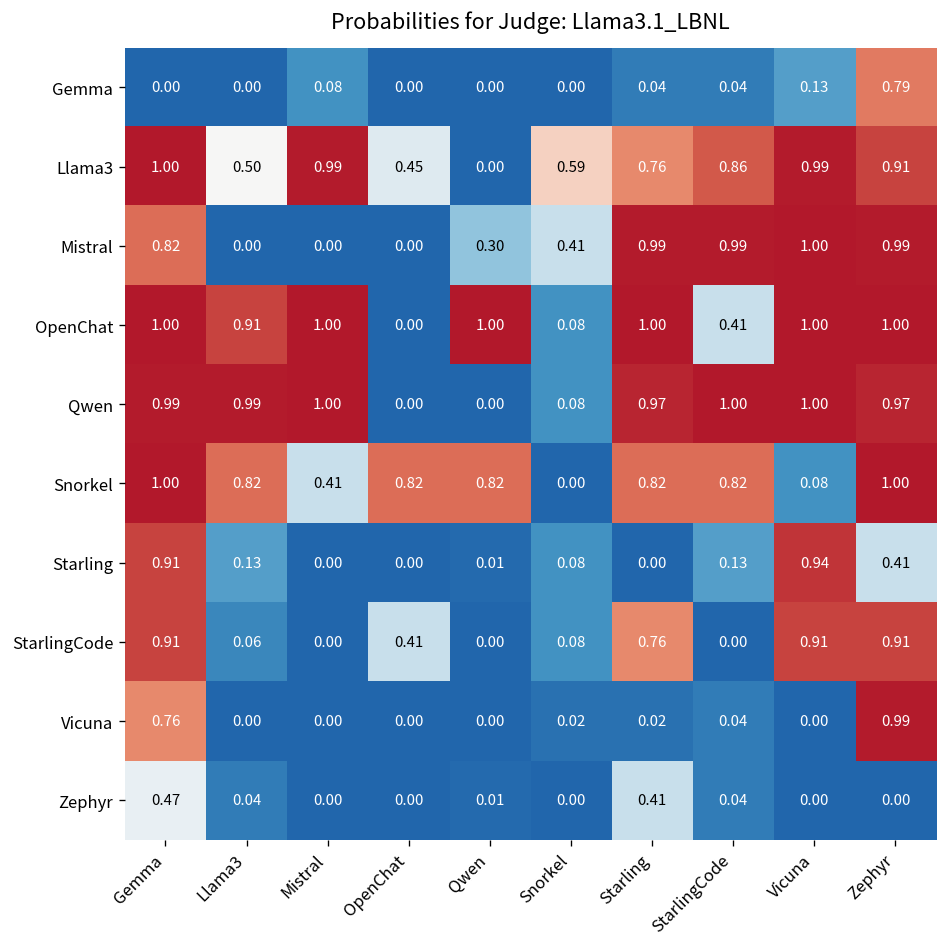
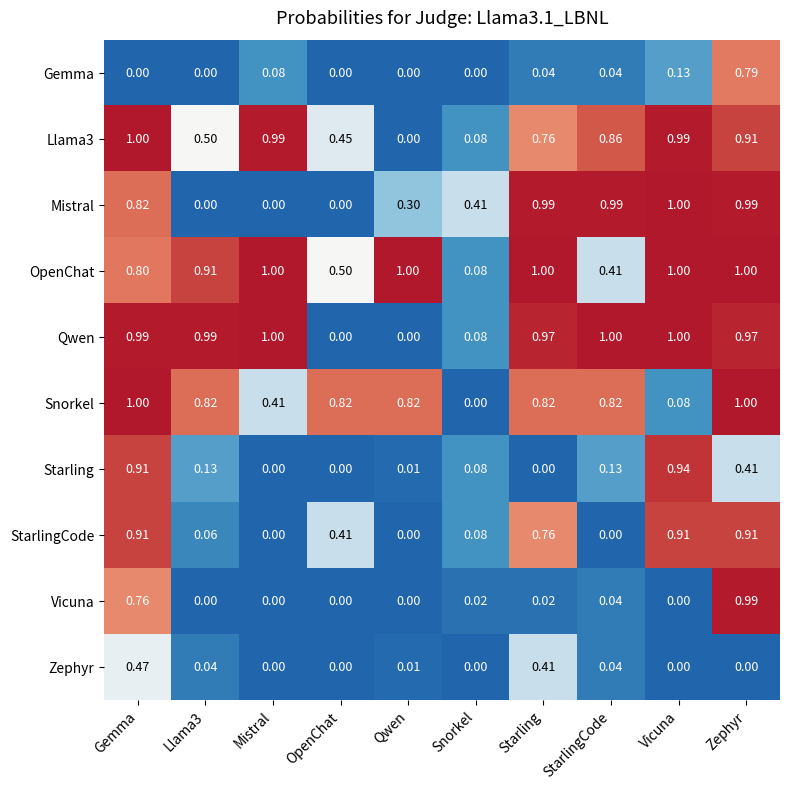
  {
    "Gemma": {
      "Gemma": 0.00,
      "Llama3": 0.00,
      "Mistral": 0.08,
      "OpenChat": 0.00,
      "Qwen": 0.00,
      "Snorkel": 0.00,
      "Starling": 0.04,
      "StarlingCode": 0.04,
      "Vicuna": 0.13,
      "Zephyr": 0.79
    },
    "Llama3": {
      "Gemma": 1.00,
      "Llama3": 0.50,
      "Mistral": 0.99,
      "OpenChat": 0.45,
      "Qwen": 0.00,
-     "Snorkel": 0.59,
+     "Snorkel": 0.08,
      "Starling": 0.76,
      "StarlingCode": 0.86,
      "Vicuna": 0.99,
      "Zephyr": 0.91
    },
    "Mistral": {
      "Gemma": 0.82,
      "Llama3": 0.00,
      "Mistral": 0.00,
      "OpenChat": 0.00,
      "Qwen": 0.30,
      "Snorkel": 0.41,
      "Starling": 0.99,
      "StarlingCode": 0.99,
      "Vicuna": 1.00,
      "Zephyr": 0.99
    },
    "OpenChat": {
-     "Gemma": 1.00,
+     "Gemma": 0.80,
      "Llama3": 0.91,
      "Mistral": 1.00,
-     "OpenChat": 0.00,
+     "OpenChat": 0.50,
      "Qwen": 1.00,
      "Snorkel": 0.08,
      "Starling": 1.00,
      "StarlingCode": 0.41,
      "Vicuna": 1.00,
      "Zephyr": 1.00
    },
    "Qwen": {
      "Gemma": 0.99,
      "Llama3": 0.99,
      "Mistral": 1.00,
      "OpenChat": 0.00,
      "Qwen": 0.00,
      "Snorkel": 0.08,
      "Starling": 0.97,
      "StarlingCode": 1.00,
      "Vicuna": 1.00,
      "Zephyr": 0.97
    },
    "Snorkel": {
      "Gemma": 1.00,
      "Llama3": 0.82,
      "Mistral": 0.41,
      "OpenChat": 0.82,
      "Qwen": 0.82,
      "Snorkel": 0.00,
      "Starling": 0.82,
      "StarlingCode": 0.82,
      "Vicuna": 0.08,
      "Zephyr": 1.00
    },
    "Starling": {
      "Gemma": 0.91,
      "Llama3": 0.13,
      "Mistral": 0.00,
      "OpenChat": 0.00,
      "Qwen": 0.01,
      "Snorkel": 0.08,
      "Starling": 0.00,
      "StarlingCode": 0.13,
      "Vicuna": 0.94,
      "Zephyr": 0.41
    },
    "StarlingCode": {
      "Gemma": 0.91,
      "Llama3": 0.06,
      "Mistral": 0.00,
      "OpenChat": 0.41,
      "Qwen": 0.00,
      "Snorkel": 0.08,
      "Starling": 0.76,
      "StarlingCode": 0.00,
      "Vicuna": 0.91,
      "Zephyr": 0.91
    },
    "Vicuna": {
      "Gemma": 0.76,
      "Llama3": 0.00,
      "Mistral": 0.00,
      "OpenChat": 0.00,
      "Qwen": 0.00,
      "Snorkel": 0.02,
      "Starling": 0.02,
      "StarlingCode": 0.04,
      "Vicuna": 0.00,
      "Zephyr": 0.99
    },
    "Zephyr": {
      "Gemma": 0.47,
      "Llama3": 0.04,
      "Mistral": 0.00,
      "OpenChat": 0.00,
      "Qwen": 0.01,
      "Snorkel": 0.00,
      "Starling": 0.41,
      "StarlingCode": 0.04,
      "Vicuna": 0.00,
      "Zephyr": 0.00
    }
  }
